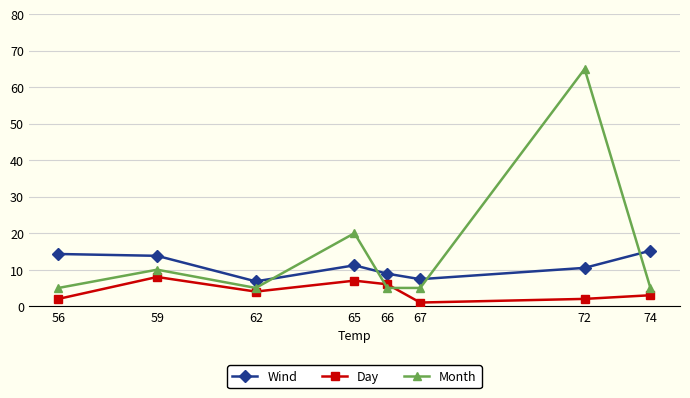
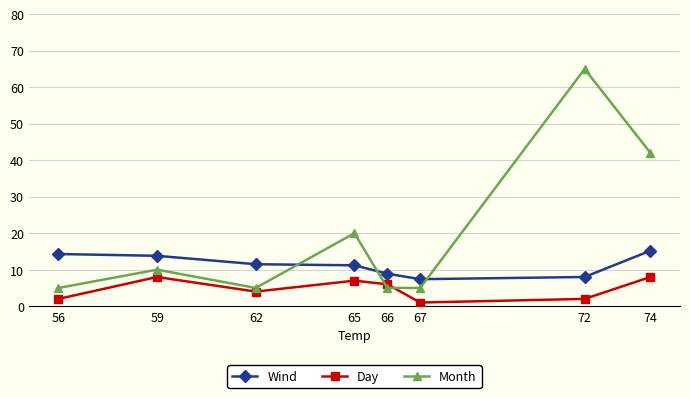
  {
    "Wind": {
      "56": 14,
      "59": 14,
-     "62": 7,
+     "62": 12,
      "65": 11,
      "66": 9,
      "67": 7,
-     "72": 11,
+     "72": 8,
      "74": 15
    },
    "Day": {
      "56": 2,
      "59": 8,
      "62": 4,
      "65": 7,
      "66": 6,
      "67": 1,
      "72": 2,
-     "74": 3
+     "74": 8
    },
    "Month": {
      "56": 5,
      "59": 10,
      "62": 5,
      "65": 20,
      "66": 5,
      "67": 5,
      "72": 65,
-     "74": 5
+     "74": 42
    }
  }
